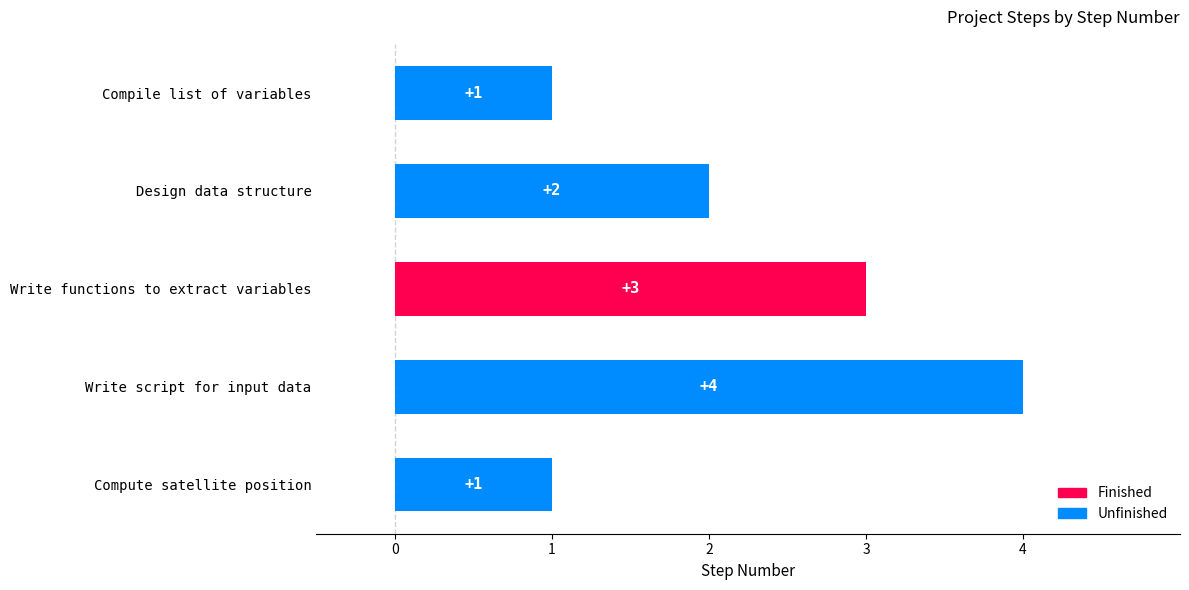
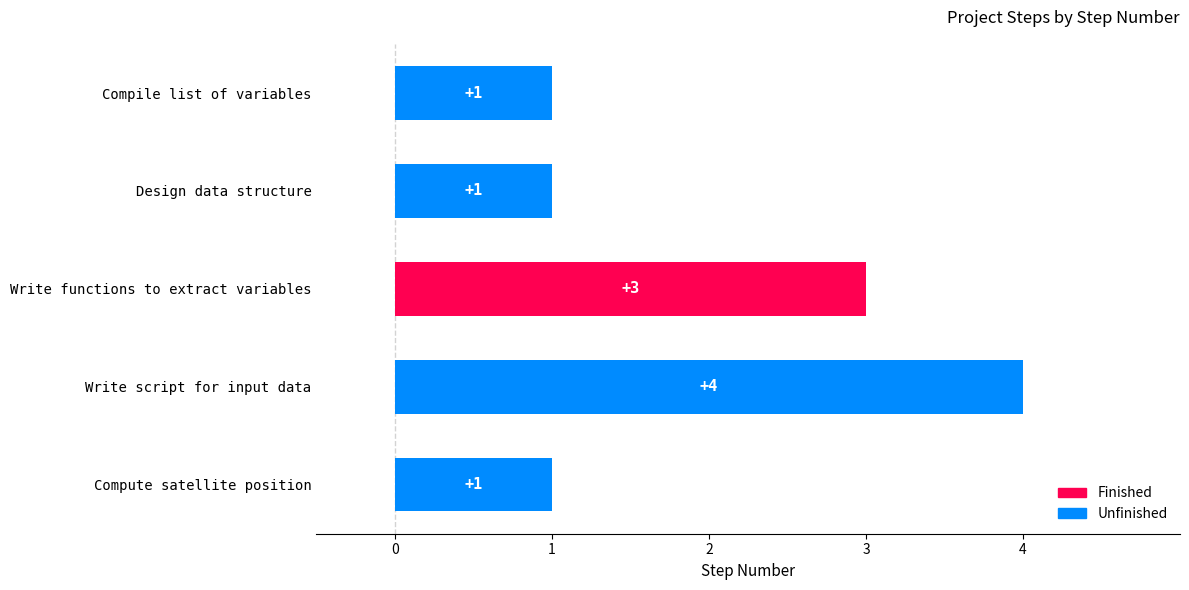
  {
    "Compile list of variables": "+1",
-   "Design data structure": "+2",
+   "Design data structure": "+1",
    "Write functions to extract variables": "+3",
    "Write script for input data": "+4",
    "Compute satellite position": "+1"
  }
